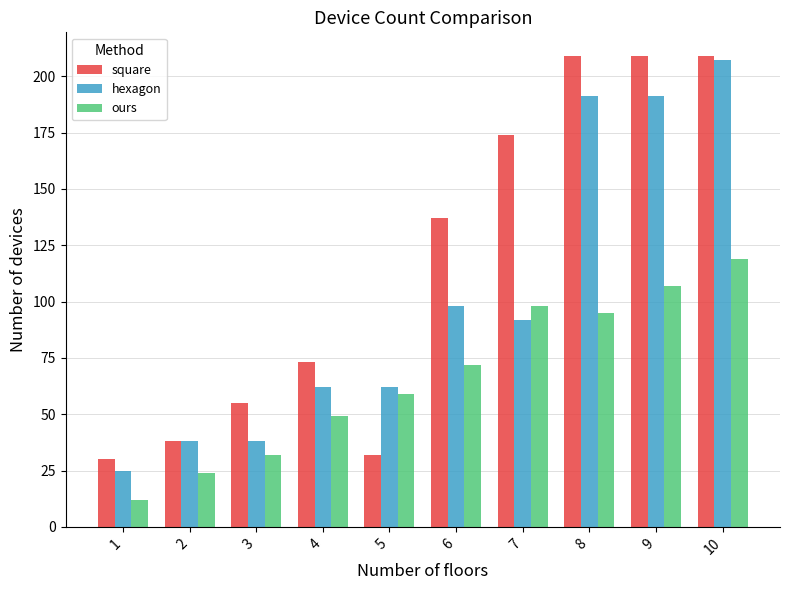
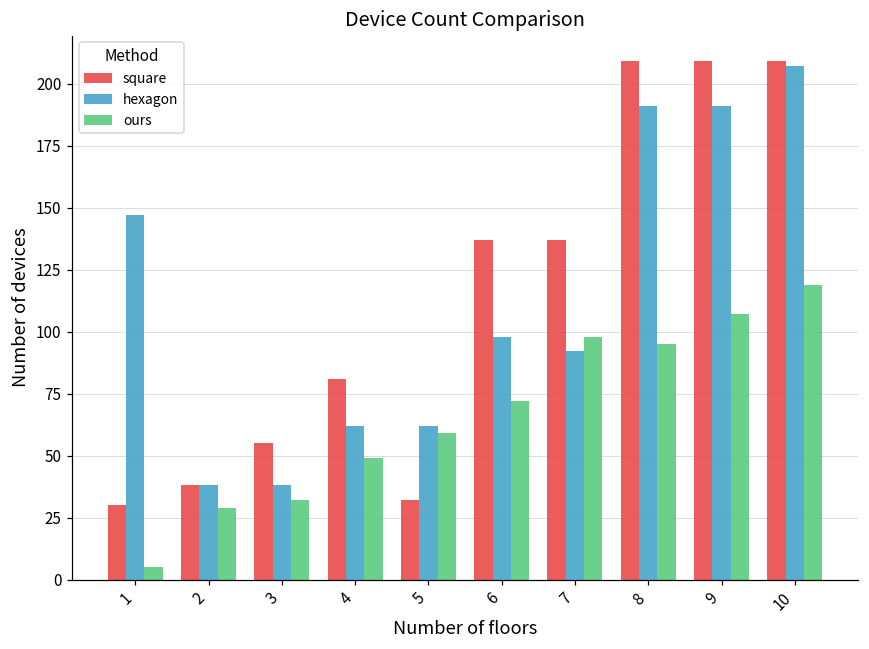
  {
    "square": {
      "1": 30,
      "2": 38,
      "3": 55,
-     "4": 73,
+     "4": 81,
      "5": 32,
      "6": 137,
-     "7": 174,
+     "7": 137,
      "8": 209,
      "9": 209,
      "10": 209
    },
    "hexagon": {
-     "1": 25,
+     "1": 147,
      "2": 38,
      "3": 38,
      "4": 62,
      "5": 62,
      "6": 98,
      "7": 92,
      "8": 191,
      "9": 191,
      "10": 207
    },
    "ours": {
-     "1": 12,
-     "2": 24,
+     "1": 5,
+     "2": 29,
      "3": 32,
      "4": 49,
      "5": 59,
      "6": 72,
      "7": 98,
      "8": 95,
      "9": 107,
      "10": 119
    }
  }
